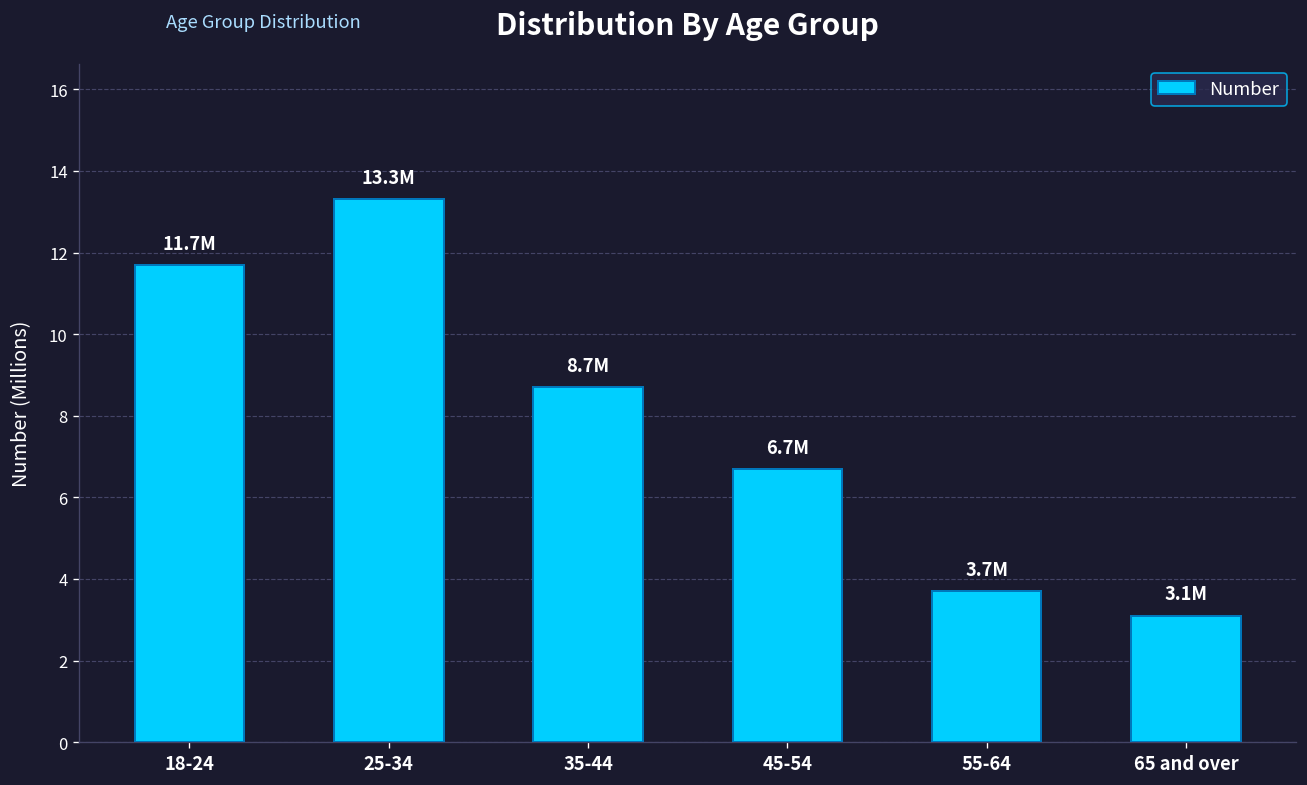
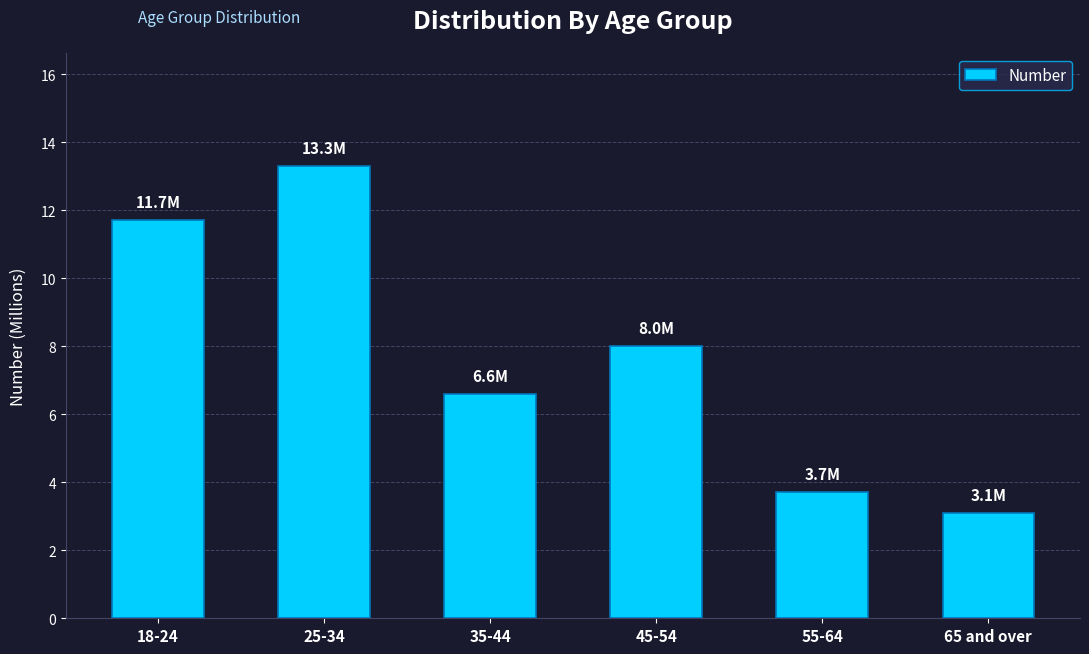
  {
    "18-24": "11.7M",
    "25-34": "13.3M",
-   "35-44": "8.7M",
-   "45-54": "6.7M",
+   "35-44": "6.6M",
+   "45-54": "8.0M",
    "55-64": "3.7M",
    "65 and over": "3.1M"
  }
